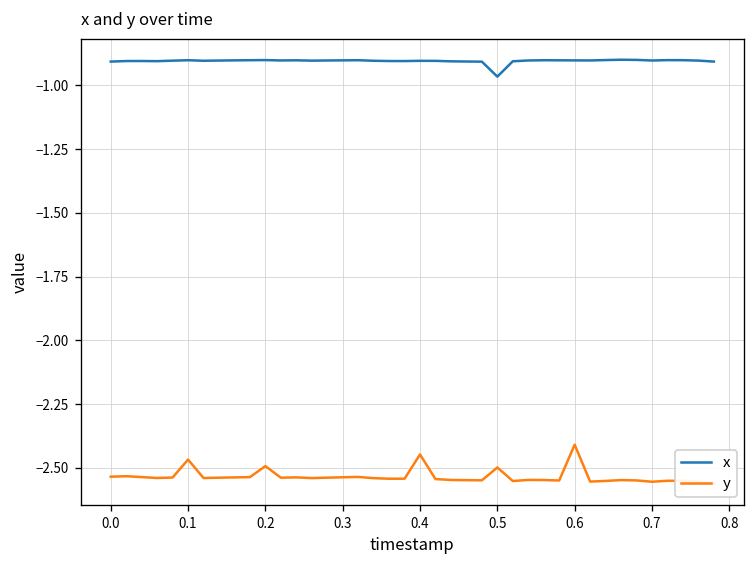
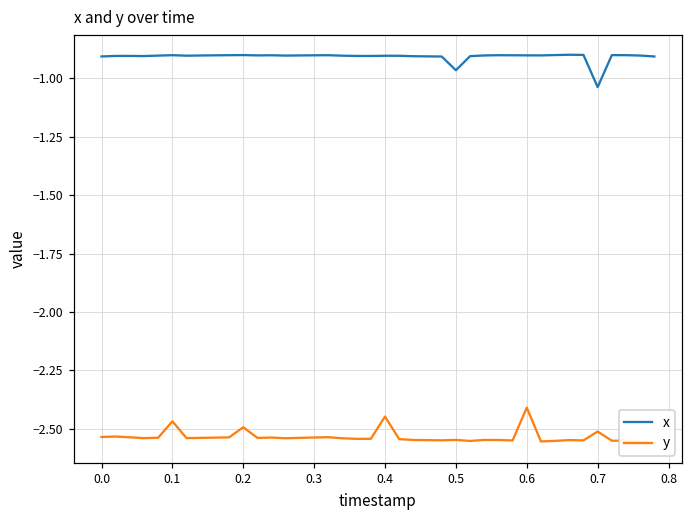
  {
    "x": {
      "0.0": -0.91,
      "0.1": -0.90,
      "0.2": -0.90,
      "0.3": -0.90,
      "0.4": -0.90,
      "0.5": -0.97,
      "0.6": -0.90,
-     "0.7": -0.90
+     "0.7": -1.04
    },
    "y": {
      "0.0": -2.53,
      "0.1": -2.47,
      "0.2": -2.49,
      "0.3": -2.54,
      "0.4": -2.45,
-     "0.5": -2.50,
+     "0.5": -2.55,
      "0.6": -2.41,
-     "0.7": -2.55
+     "0.7": -2.51
    }
  }
